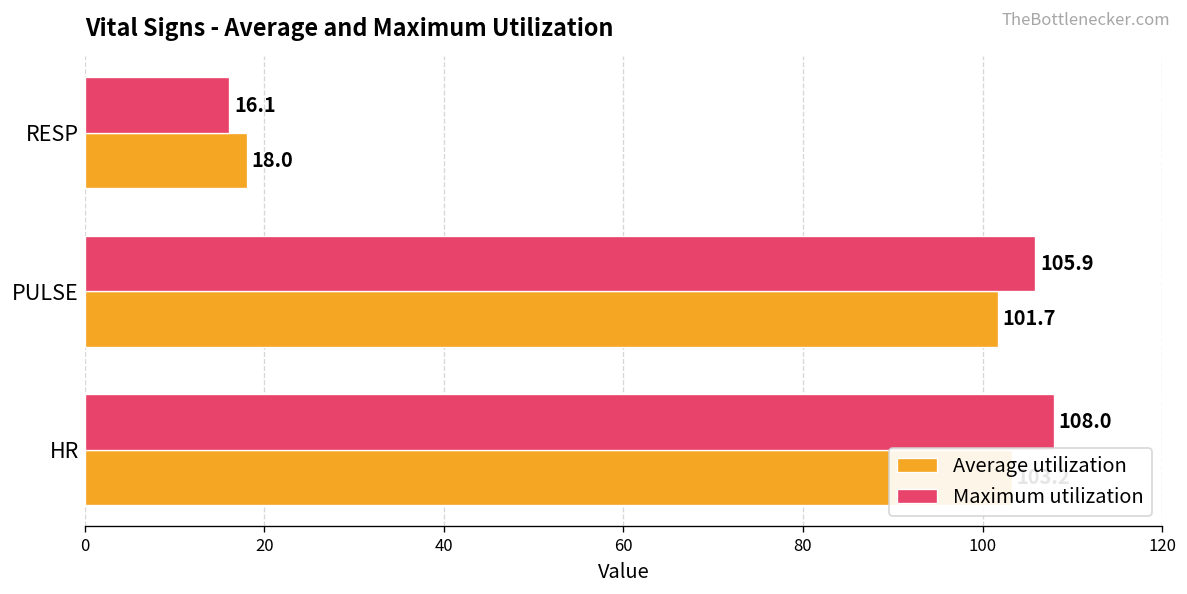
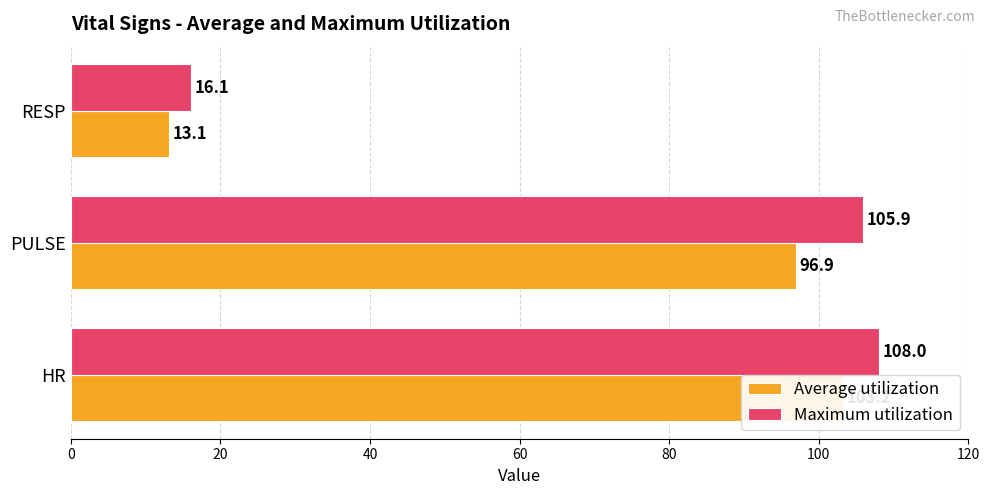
  {
    "Average utilization": {
-     "RESP": 18.0,
-     "PULSE": 101.7
+     "RESP": 13.1,
+     "PULSE": 96.9
    },
    "Maximum utilization": {
      "RESP": 16.1,
      "PULSE": 105.9,
      "HR": 108.0
    }
  }
